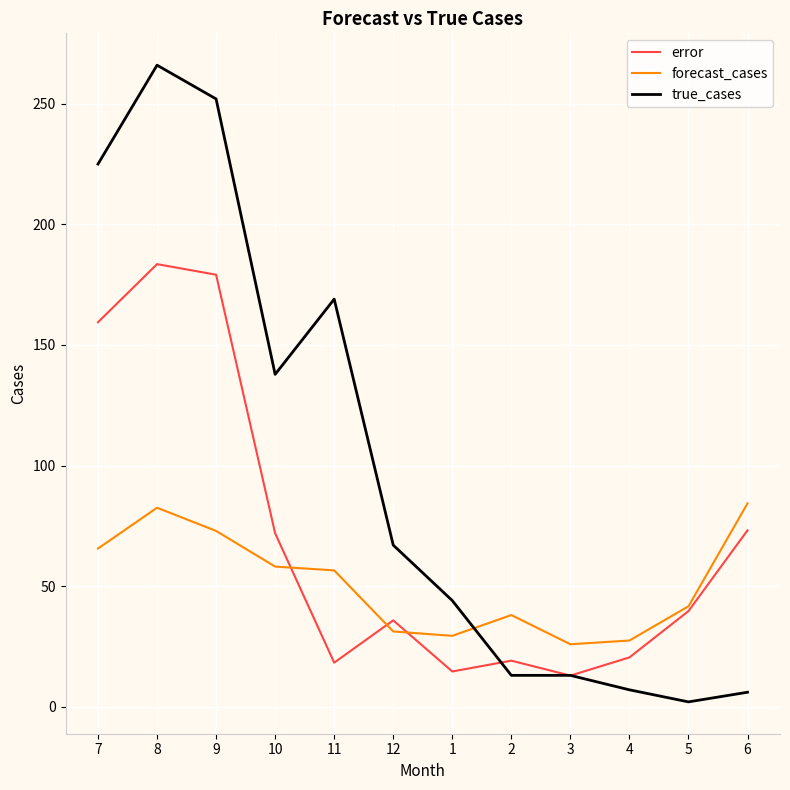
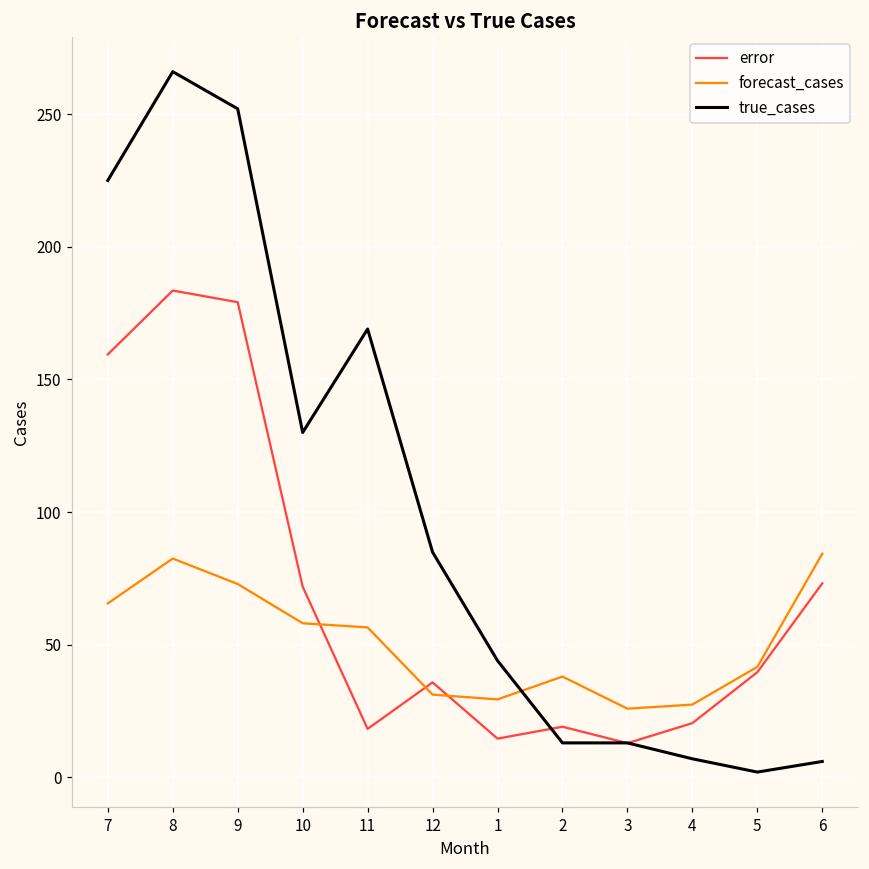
  {
    "error": {
      "7": 159,
      "8": 184,
      "9": 179,
      "10": 72,
      "11": 18,
      "12": 36,
      "1": 15,
      "2": 19,
      "4": 20,
      "5": 40,
      "6": 73
    },
    "forecast_cases": {
      "7": 66,
      "8": 82,
      "9": 73,
      "10": 58,
      "11": 57,
      "12": 31,
      "1": 29,
      "2": 38,
      "3": 26,
      "4": 27,
      "5": 42,
      "6": 84
    },
    "true_cases": {
      "7": 225,
      "8": 266,
      "9": 252,
-     "10": 138,
+     "10": 130,
      "11": 169,
-     "12": 67,
+     "12": 85,
      "1": 44,
      "2": 13,
      "4": 7,
      "5": 2,
      "6": 6
    }
  }
